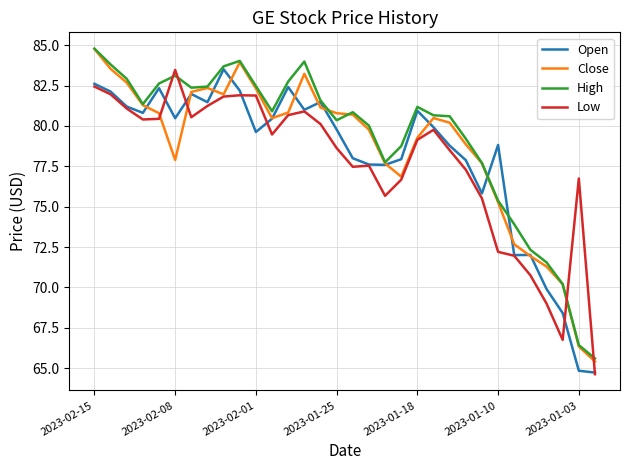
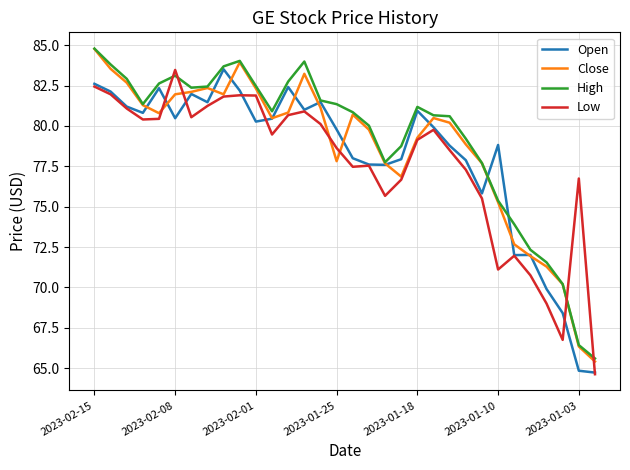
  {
    "Open": {
      "2023-02-15": 82.6,
      "2023-02-08": 80.5,
-     "2023-02-01": 79.6,
+     "2023-02-01": 80.3,
      "2023-01-25": 79.8,
      "2023-01-18": 80.9,
      "2023-01-10": 78.8,
      "2023-01-03": 64.8
    },
    "Close": {
-     "2023-02-08": 77.9,
-     "2023-01-25": 80.8
+     "2023-02-08": 82.0,
+     "2023-01-25": 77.8
    },
    "High": {
      "2023-02-08": 83.1,
-     "2023-01-25": 80.4,
+     "2023-01-25": 81.3,
      "2023-01-18": 81.2
    },
    "Low": {
      "2023-02-15": 82.4,
      "2023-02-08": 83.5,
      "2023-02-01": 81.9,
      "2023-01-25": 78.6,
-     "2023-01-10": 72.2,
+     "2023-01-10": 71.1,
      "2023-01-03": 76.7
    }
  }
